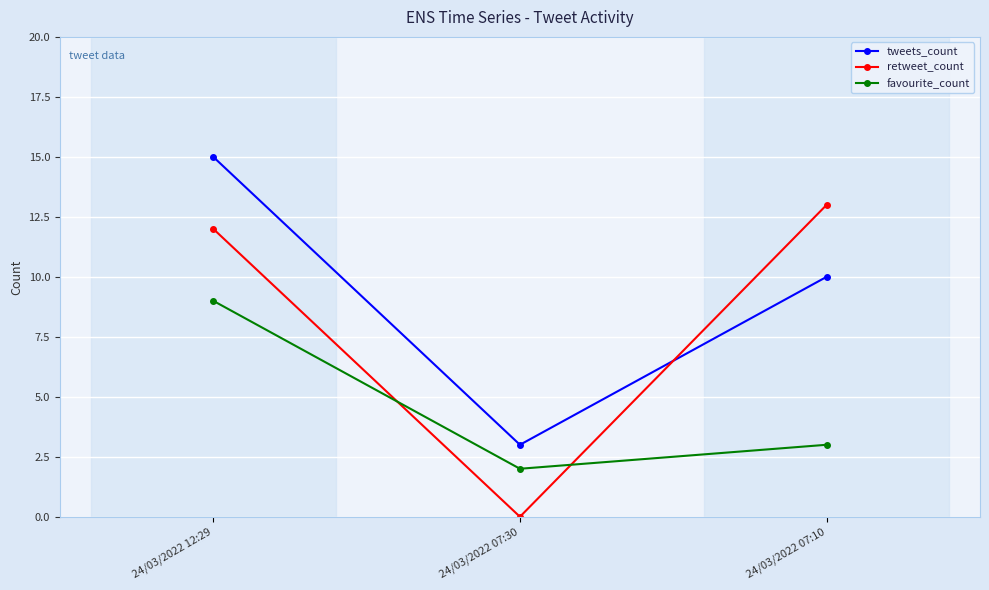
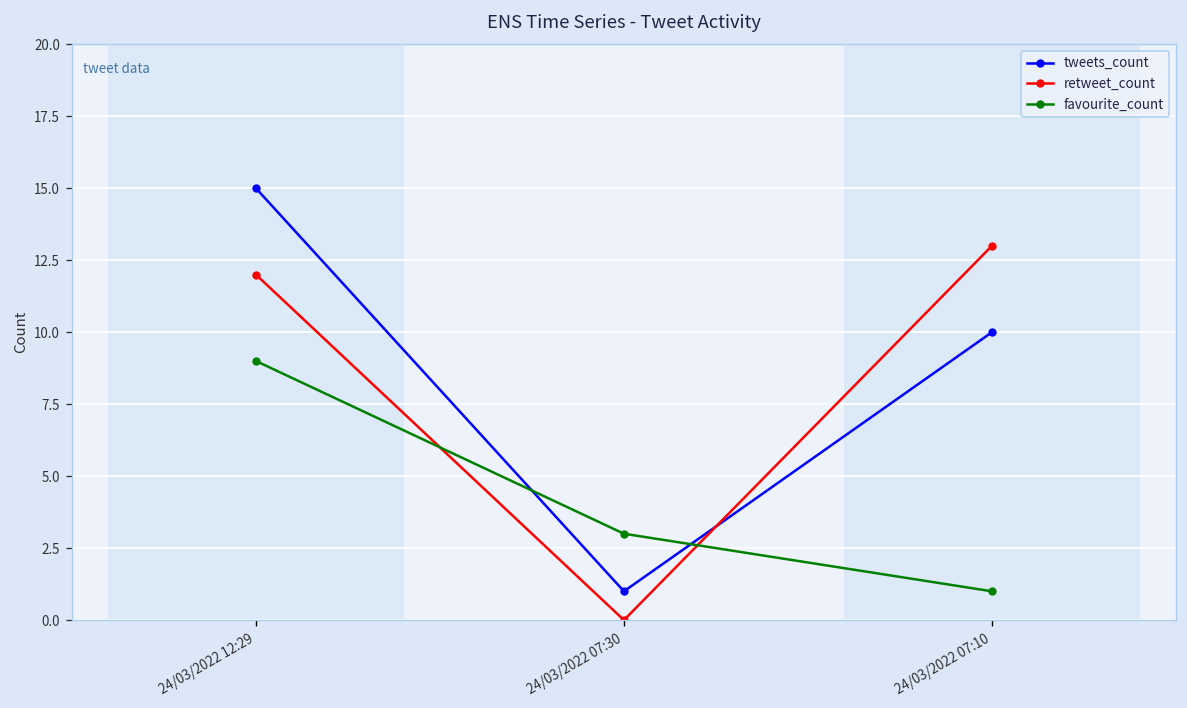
  {
    "tweets_count": {
      "24/03/2022 12:29": 15,
-     "24/03/2022 07:30": 3,
+     "24/03/2022 07:30": 1,
      "24/03/2022 07:10": 10
    },
    "retweet_count": {
      "24/03/2022 12:29": 12,
      "24/03/2022 07:30": 0,
      "24/03/2022 07:10": 13
    },
    "favourite_count": {
      "24/03/2022 12:29": 9,
-     "24/03/2022 07:30": 2,
-     "24/03/2022 07:10": 3
+     "24/03/2022 07:30": 3,
+     "24/03/2022 07:10": 1
    }
  }
